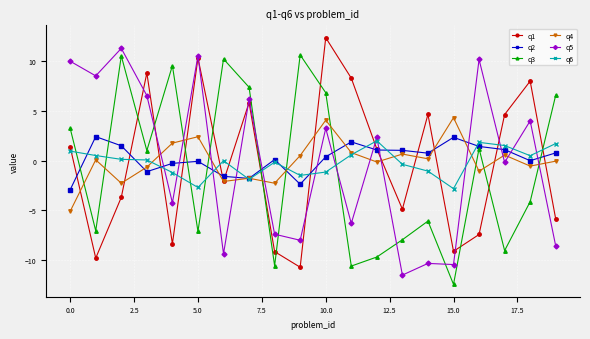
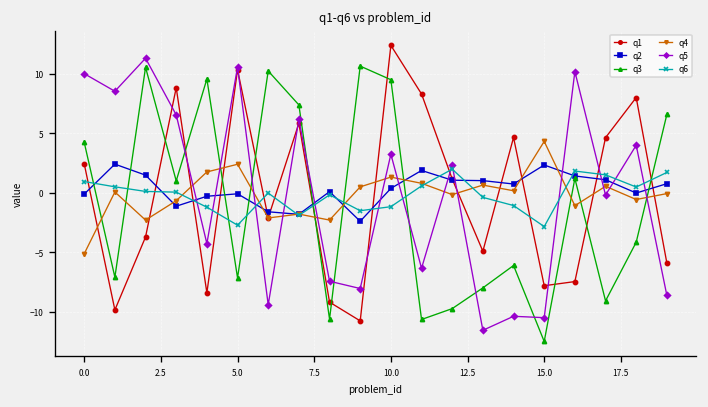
  {
    "q1": {
-     "0.0": 1,
+     "0.0": 2,
      "10.0": 12,
-     "15.0": -9
+     "15.0": -8
    },
    "q2": {
-     "0.0": -3,
+     "0.0": 0,
      "5.0": 0,
      "10.0": 0,
      "15.0": 2
    },
    "q3": {
-     "0.0": 3,
+     "0.0": 4,
      "5.0": -7,
-     "10.0": 7,
+     "10.0": 9,
      "15.0": -12
    },
    "q4": {
      "0.0": -5,
      "5.0": 2,
-     "10.0": 4,
+     "10.0": 1,
      "15.0": 4
    },
    "q5": {
      "0.0": 10,
      "10.0": 3,
      "15.0": -10
    },
    "q6": {
      "0.0": 1,
      "5.0": -3,
      "10.0": -1,
      "15.0": -3
    }
  }
